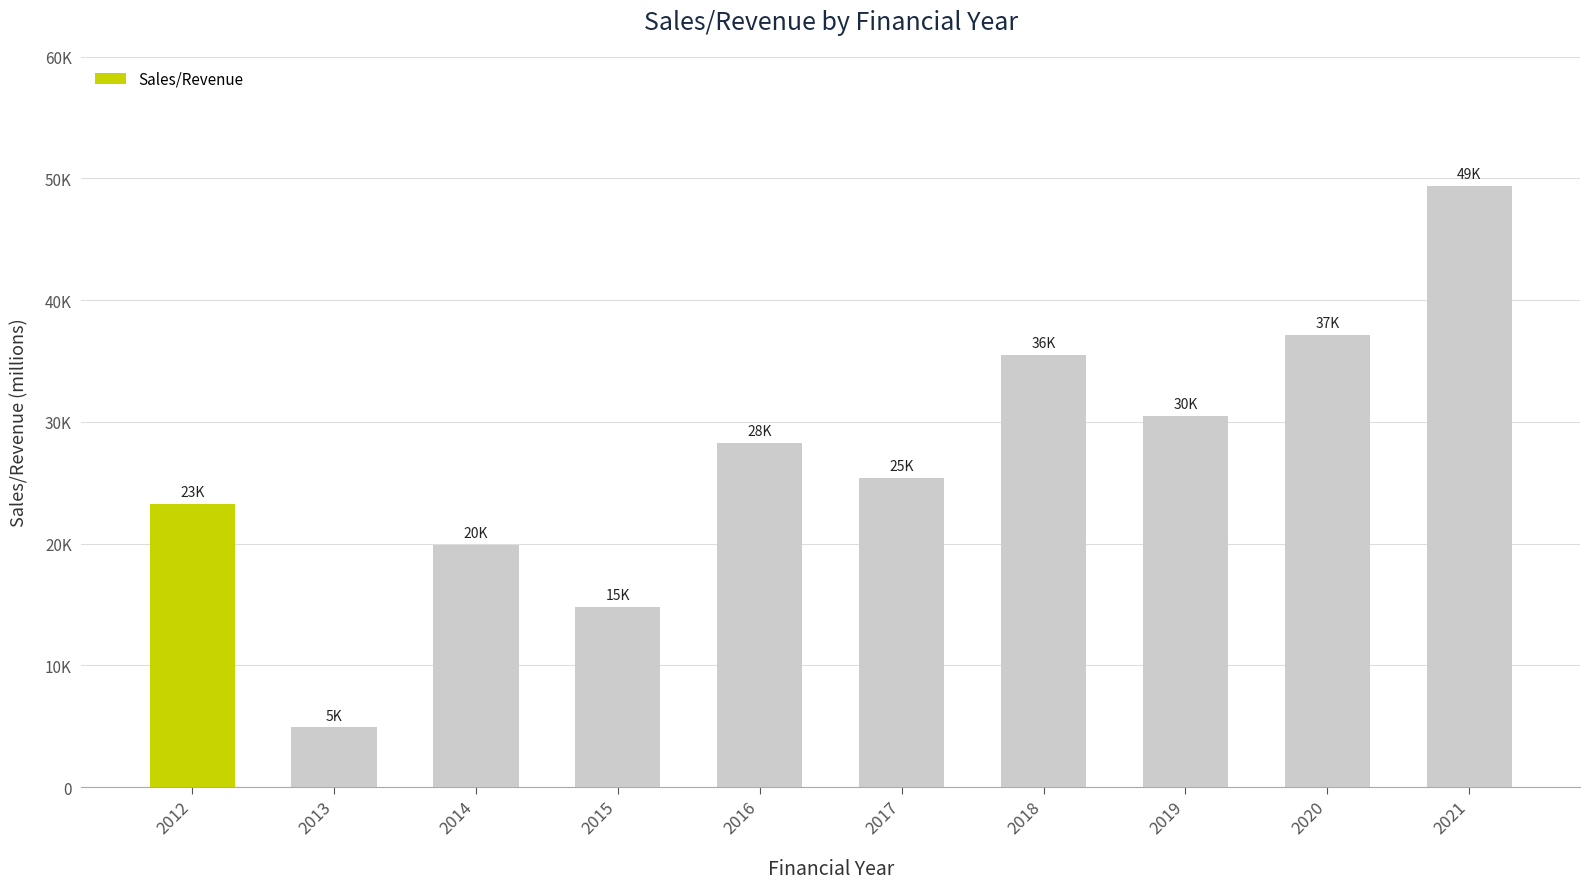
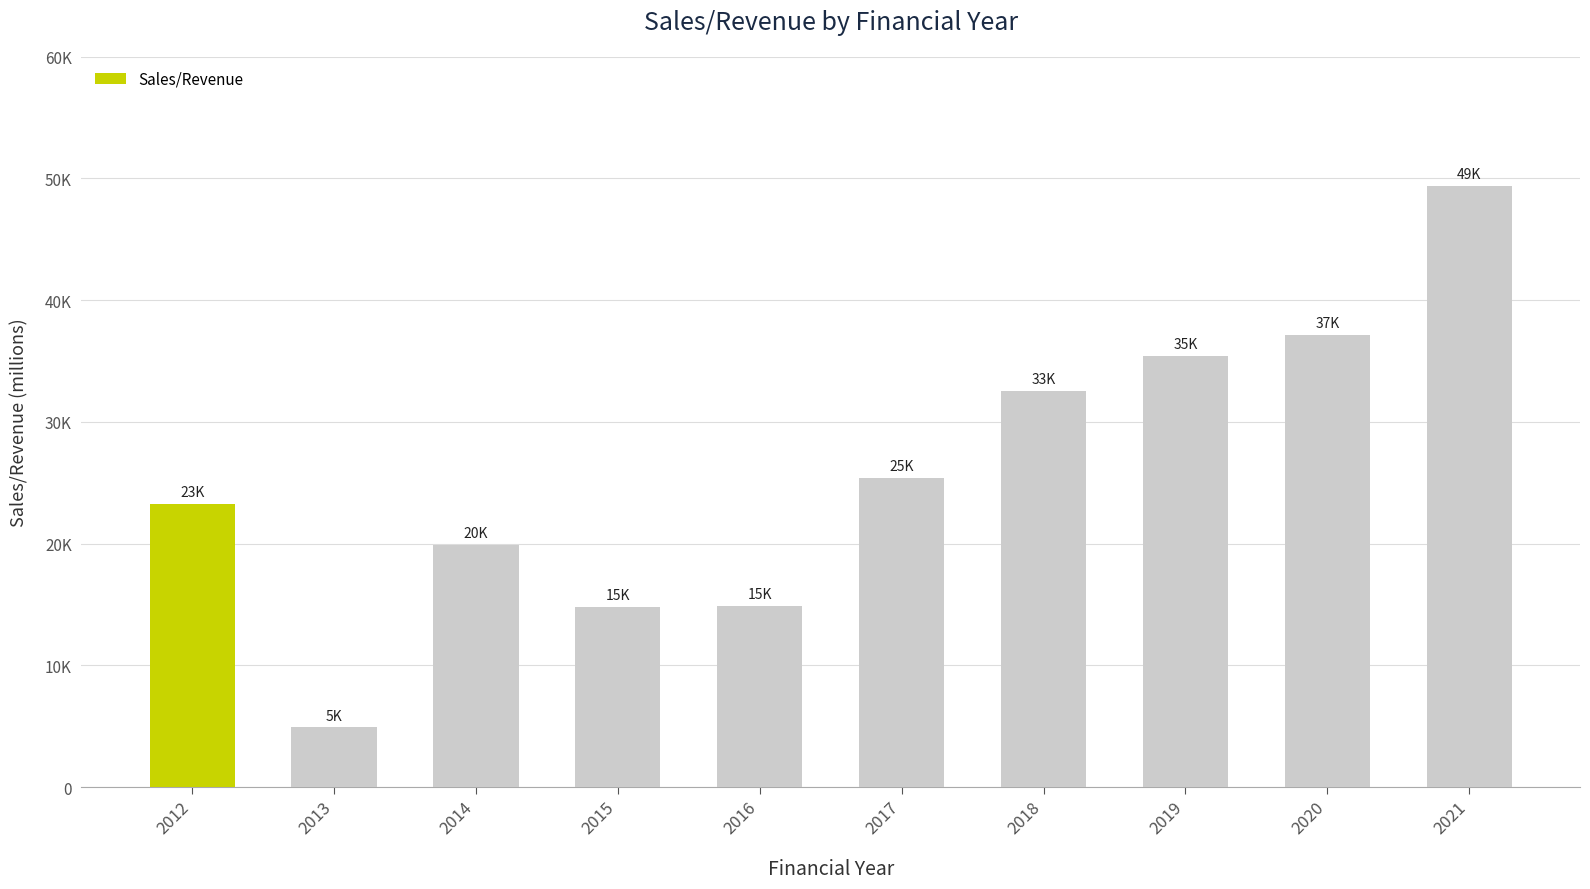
  {
    "2012": "23K",
    "2013": "5K",
    "2014": "20K",
    "2015": "15K",
-   "2016": "28K",
+   "2016": "15K",
    "2017": "25K",
-   "2018": "36K",
-   "2019": "30K",
+   "2018": "33K",
+   "2019": "35K",
    "2020": "37K",
    "2021": "49K"
  }
